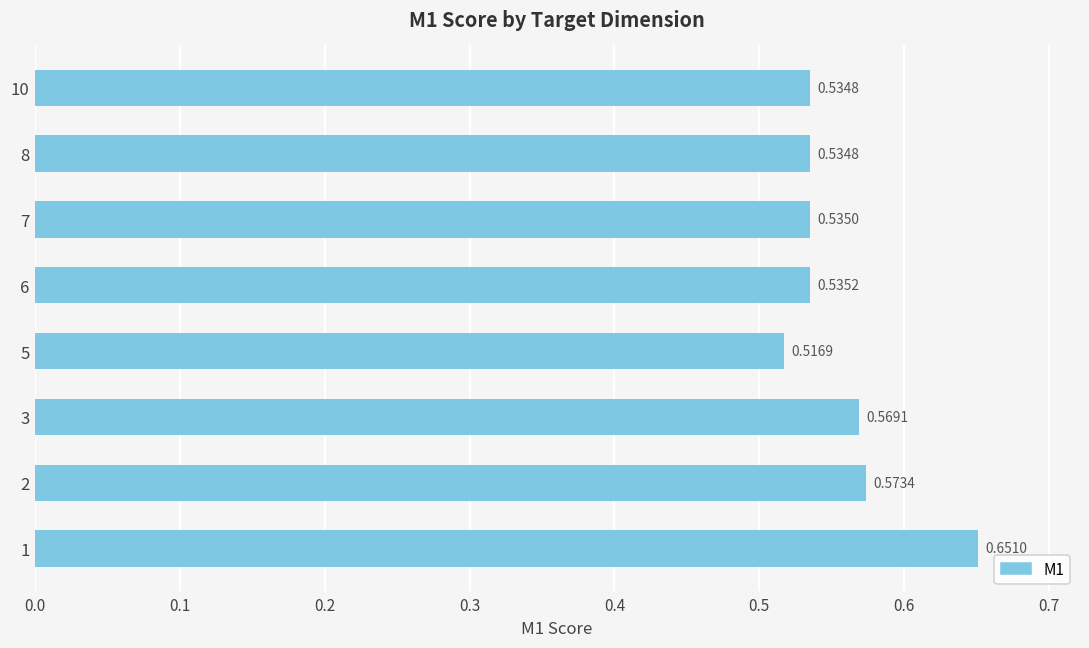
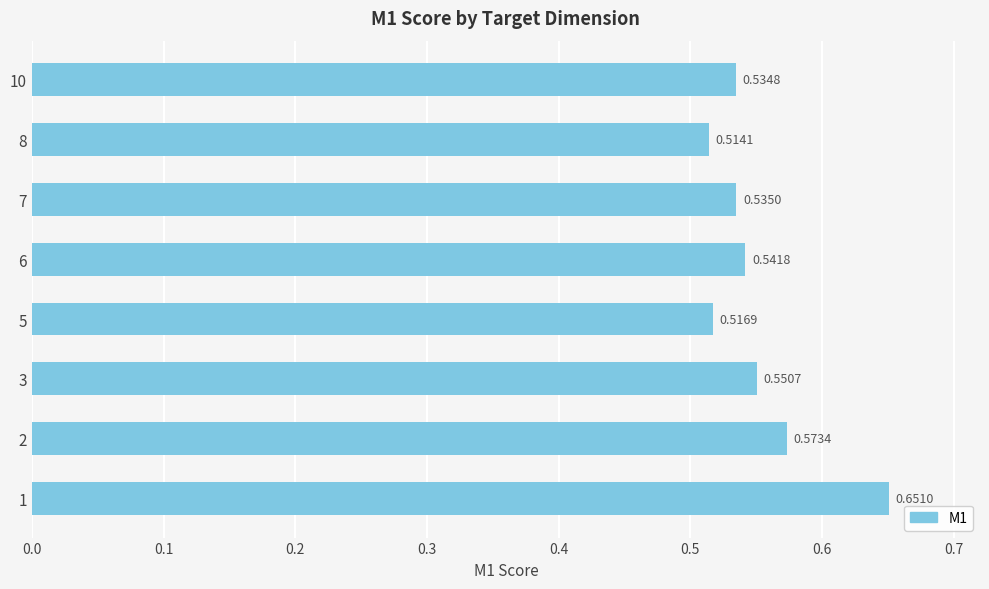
  {
    "10": 0.5348,
-   "8": 0.5348,
+   "8": 0.5141,
    "7": 0.5350,
-   "6": 0.5352,
+   "6": 0.5418,
    "5": 0.5169,
-   "3": 0.5691,
+   "3": 0.5507,
    "2": 0.5734,
    "1": 0.6510
  }
